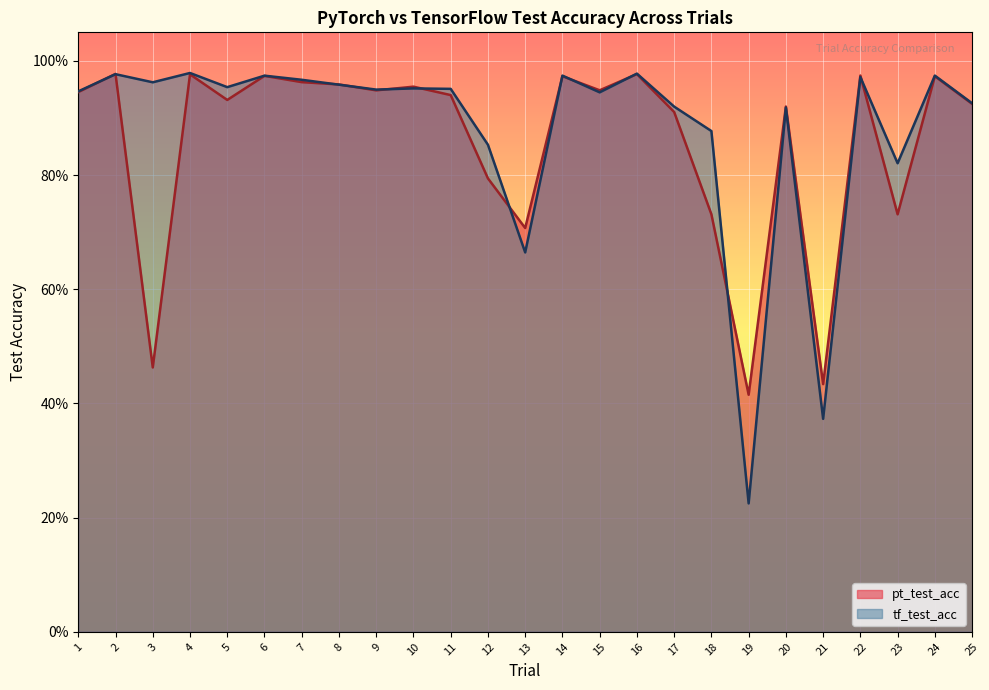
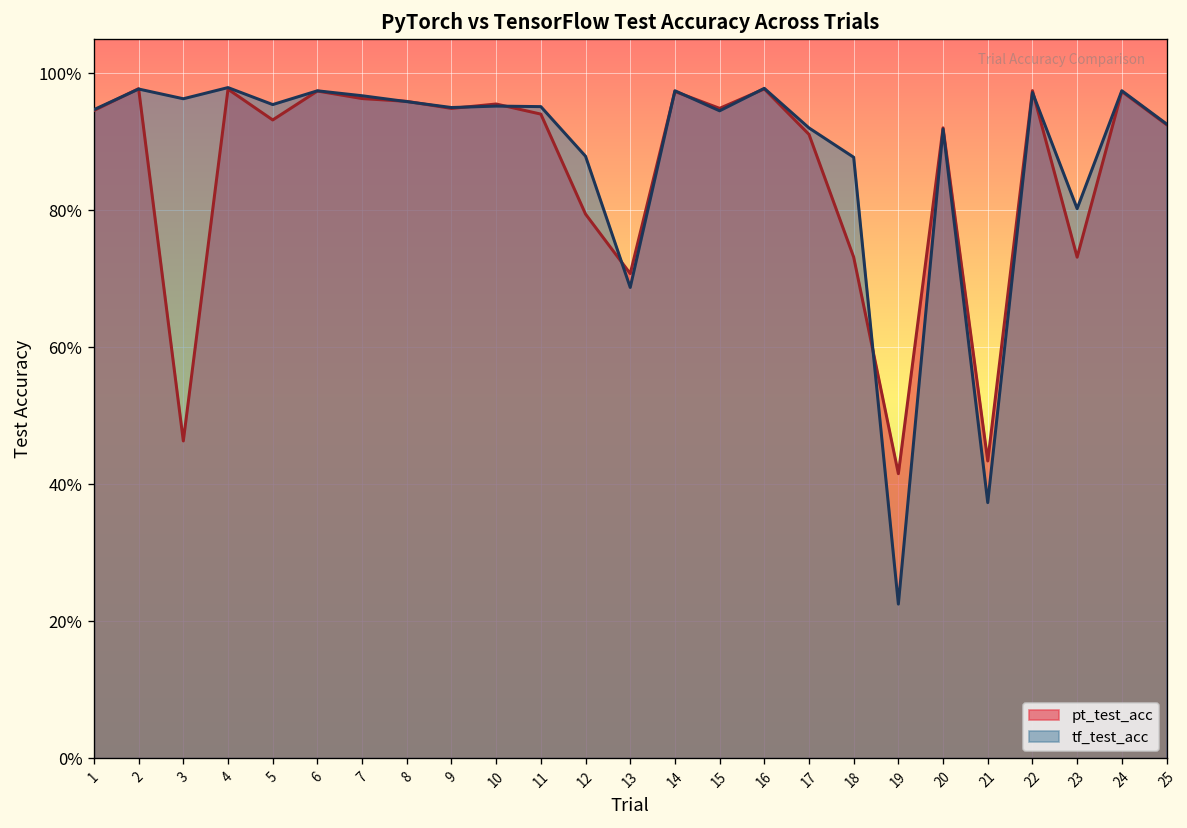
  {
    "pt_test_acc": {
      "3": "46%",
      "5": "93%",
      "11": "94%",
      "12": "79%",
      "13": "71%",
      "17": "91%",
      "18": "73%",
      "19": "42%",
      "21": "43%",
      "23": "73%"
    },
    "tf_test_acc": {
      "3": "96%",
      "5": "95%",
      "11": "95%",
-     "12": "85%",
-     "13": "66%",
+     "12": "88%",
+     "13": "69%",
      "17": "92%",
      "18": "88%",
      "19": "22%",
      "21": "37%",
-     "23": "82%"
+     "23": "80%"
    }
  }
